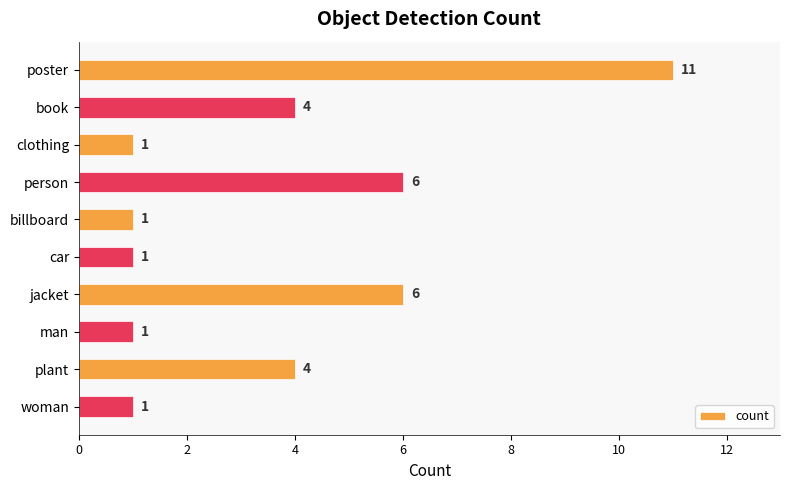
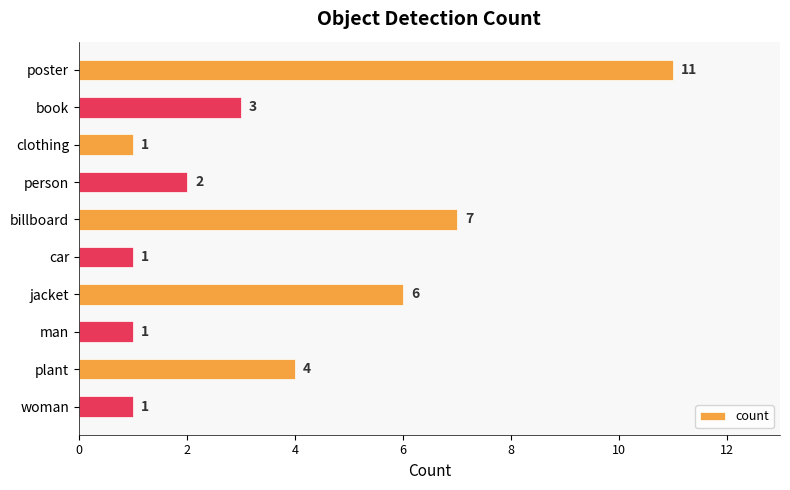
  {
    "poster": 11,
-   "book": 4,
+   "book": 3,
    "clothing": 1,
-   "person": 6,
-   "billboard": 1,
+   "person": 2,
+   "billboard": 7,
    "car": 1,
    "jacket": 6,
    "man": 1,
    "plant": 4,
    "woman": 1
  }
